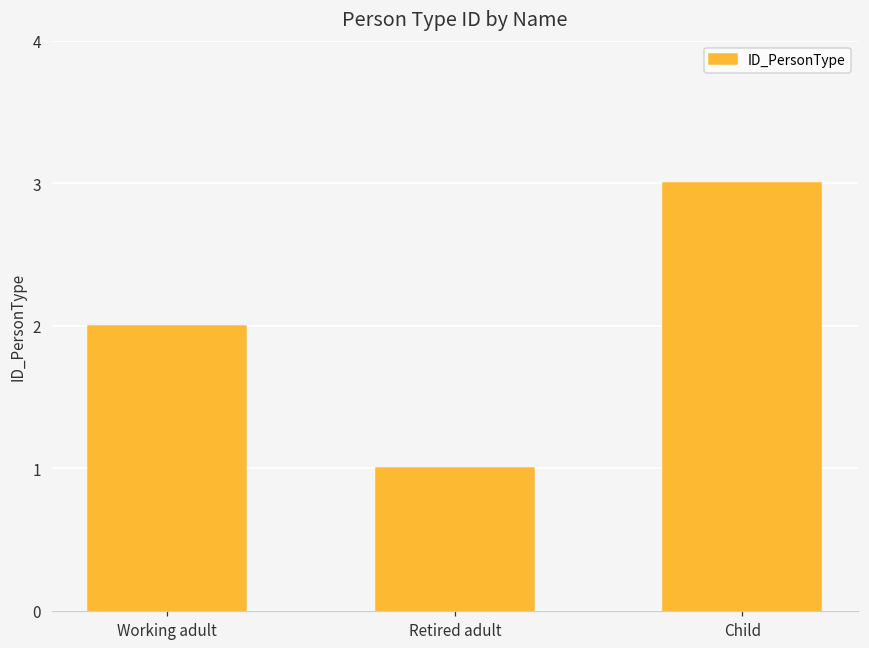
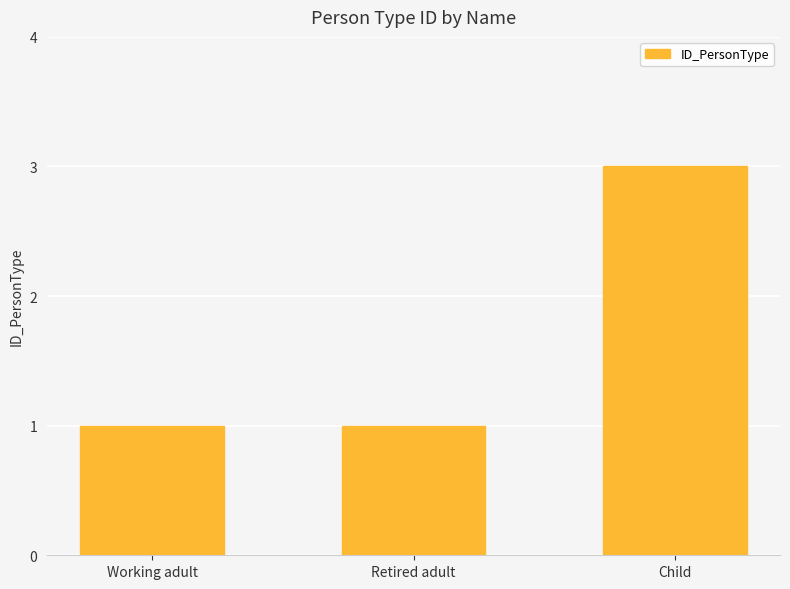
  {
-   "Working adult": 2,
+   "Working adult": 1,
    "Retired adult": 1,
    "Child": 3
  }
